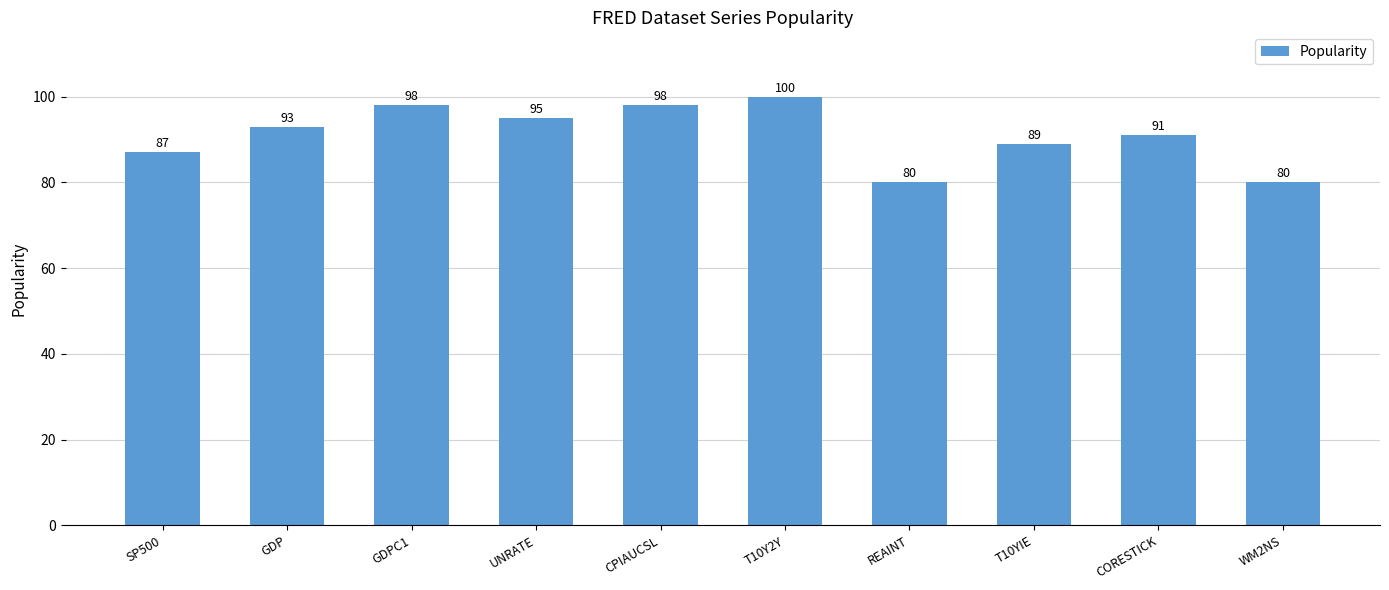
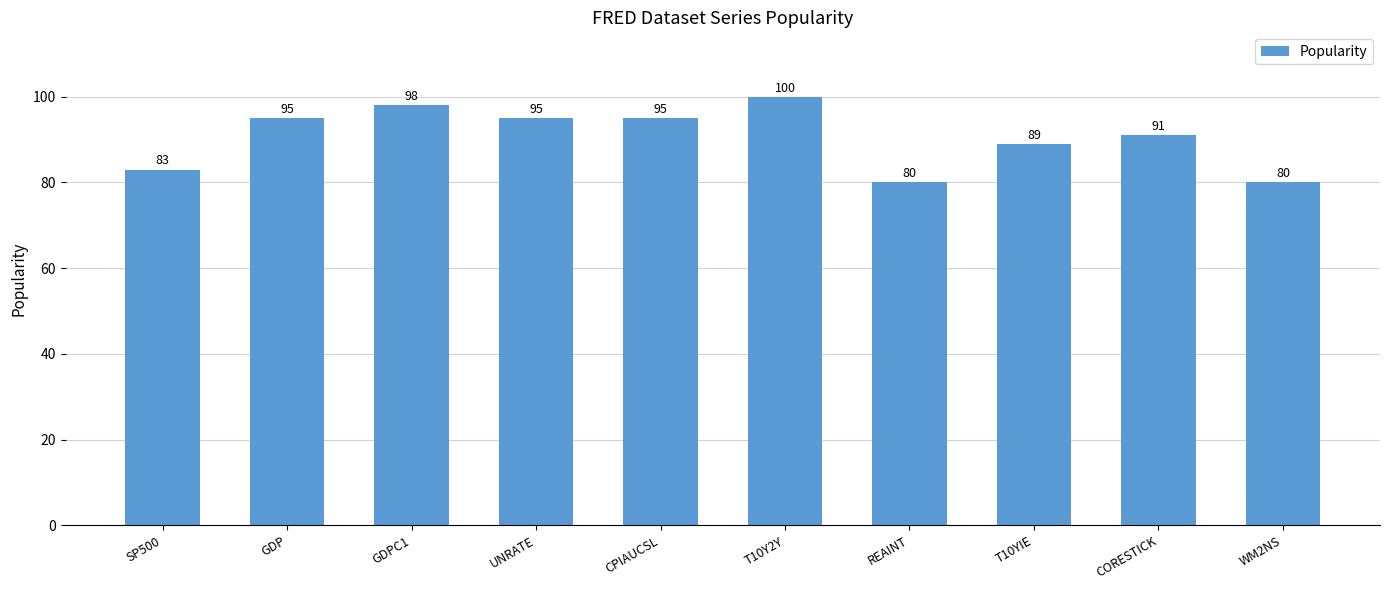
  {
-   "SP500": 87,
-   "GDP": 93,
+   "SP500": 83,
+   "GDP": 95,
    "GDPC1": 98,
    "UNRATE": 95,
-   "CPIAUCSL": 98,
+   "CPIAUCSL": 95,
    "T10Y2Y": 100,
    "REAINT": 80,
    "T10YIE": 89,
    "CORESTICK": 91,
    "WM2NS": 80
  }
